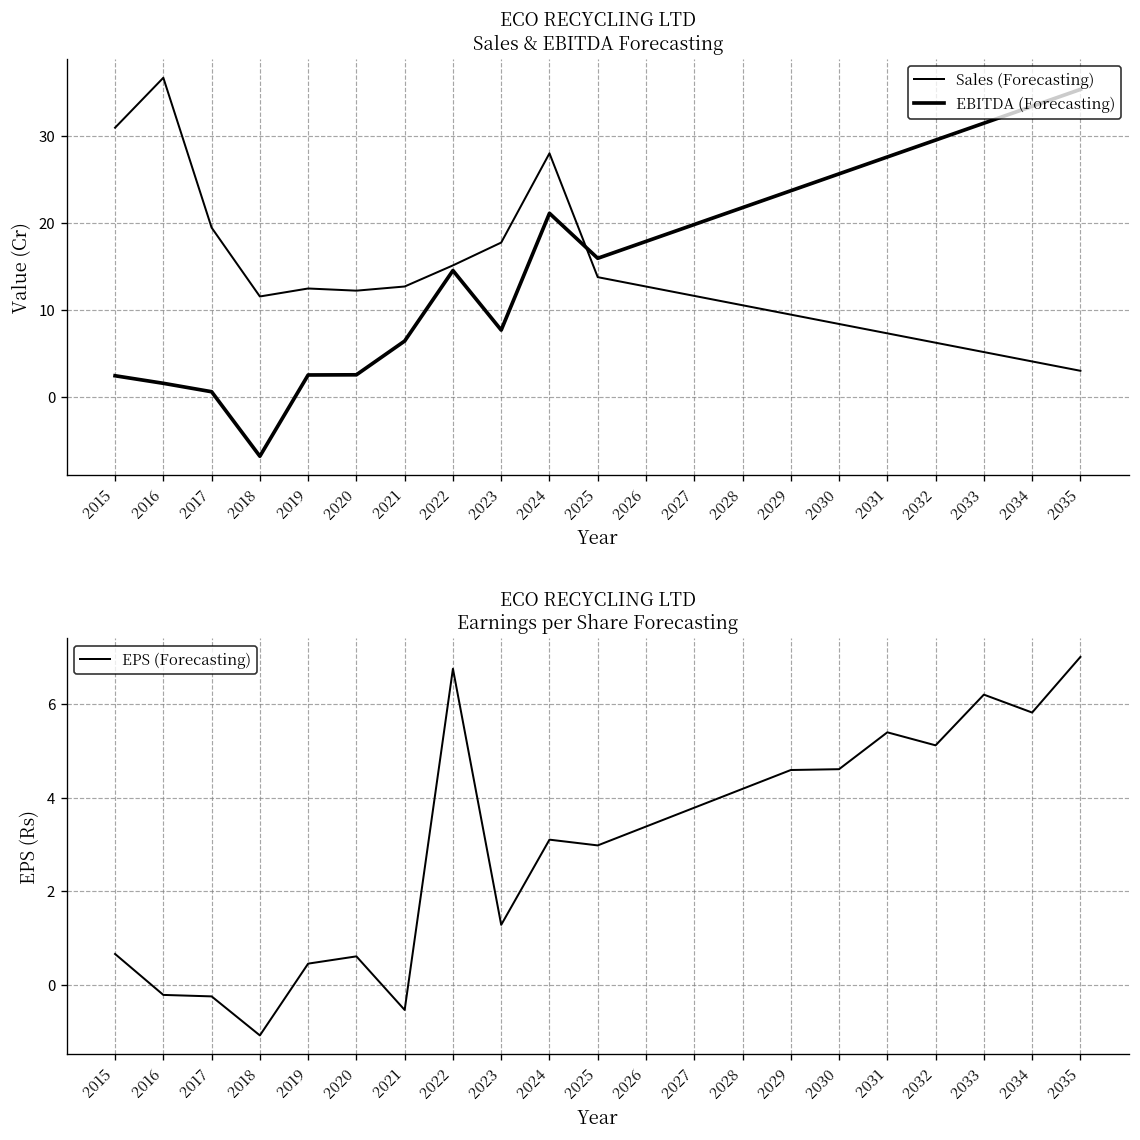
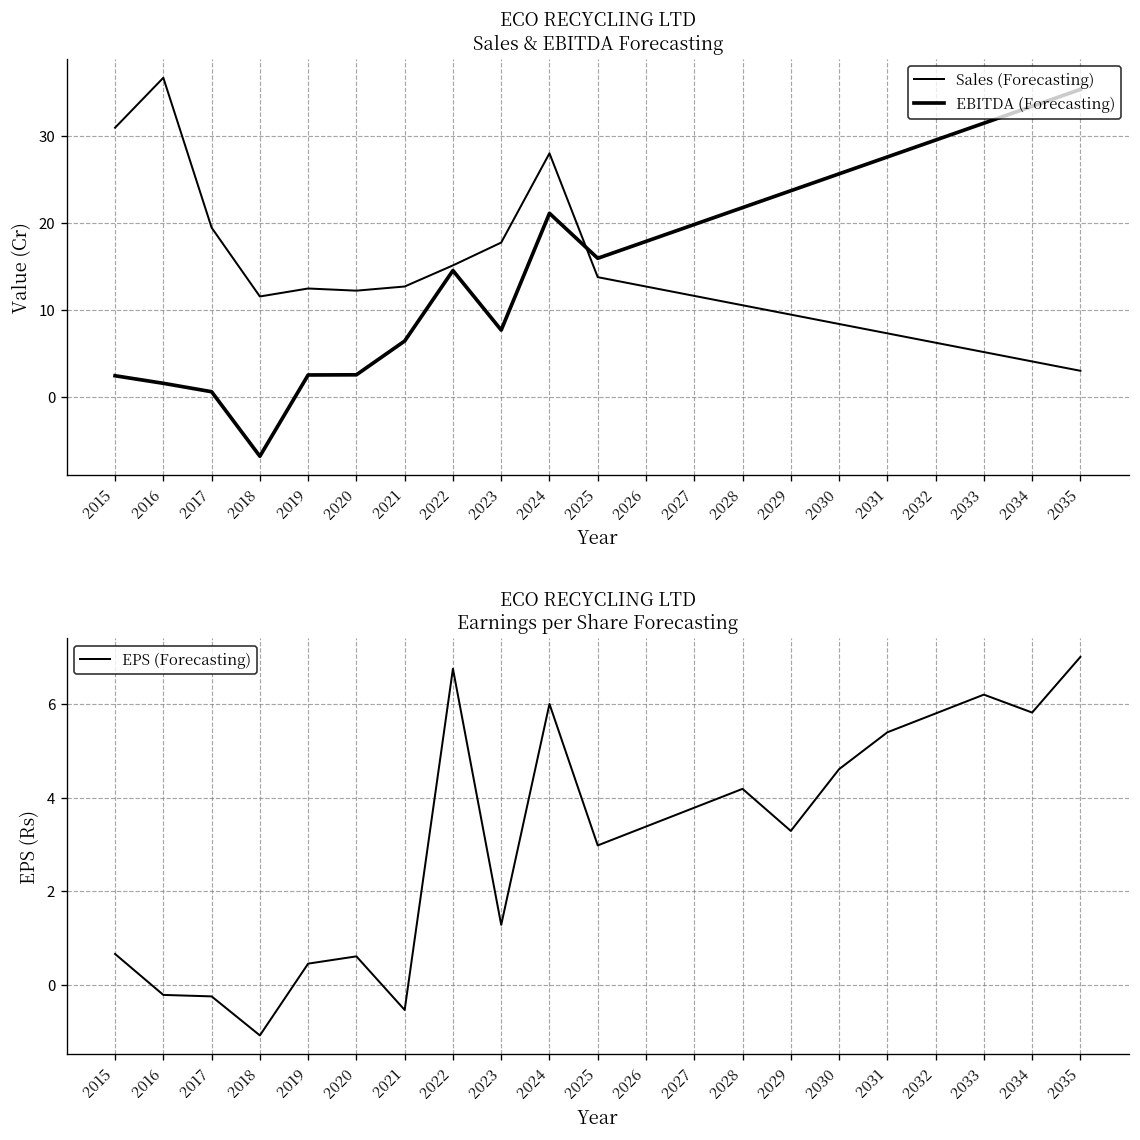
  {
    "ECO RECYCLING LTD Earnings per Share Forecasting": {
      "2015": 0.7,
      "2016": -0.2,
      "2017": -0.2,
      "2018": -1.1,
      "2019": 0.5,
      "2020": 0.6,
      "2021": -0.5,
      "2022": 6.8,
      "2023": 1.3,
-     "2024": 3.1,
+     "2024": 6.0,
      "2025": 3.0,
      "2026": 3.4,
      "2027": 3.8,
      "2028": 4.2,
-     "2029": 4.6,
+     "2029": 3.3,
      "2030": 4.6,
      "2031": 5.4,
-     "2032": 5.1,
+     "2032": 5.8,
      "2033": 6.2,
      "2034": 5.8,
      "2035": 7.0
    }
  }
